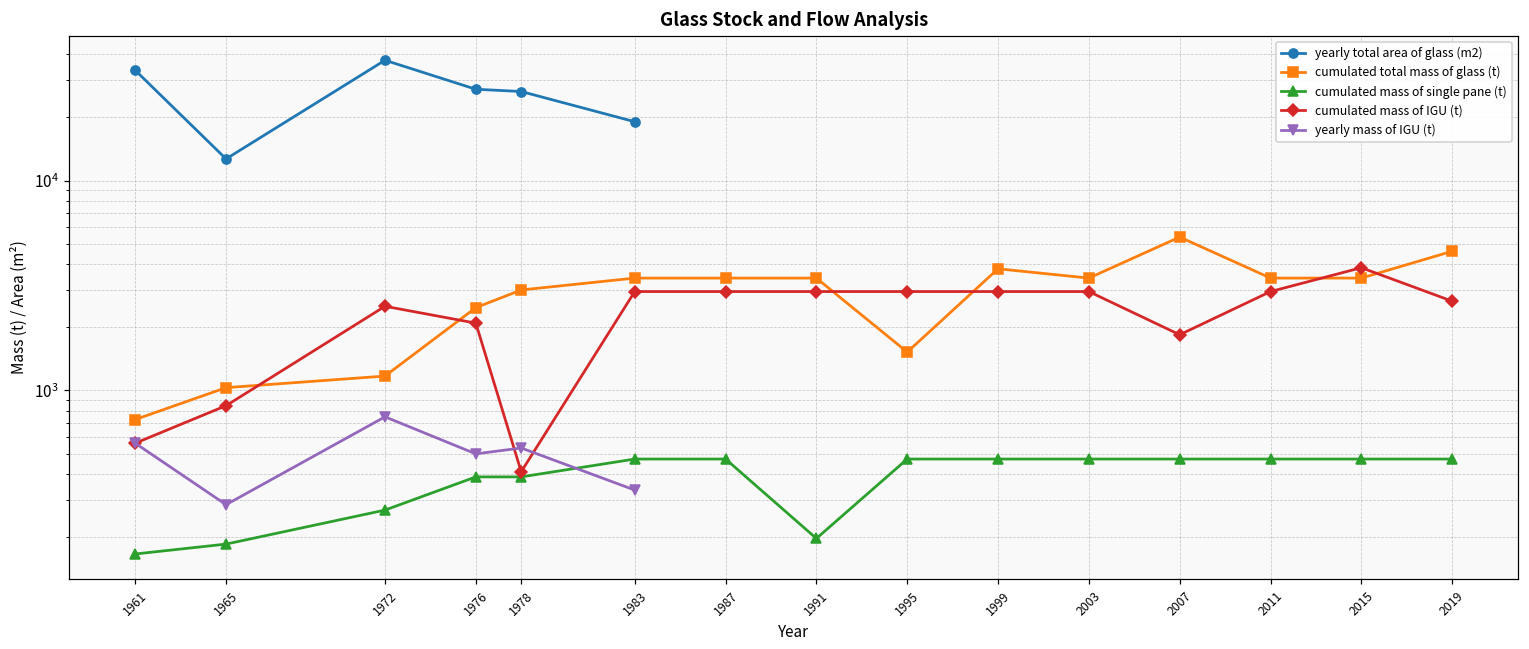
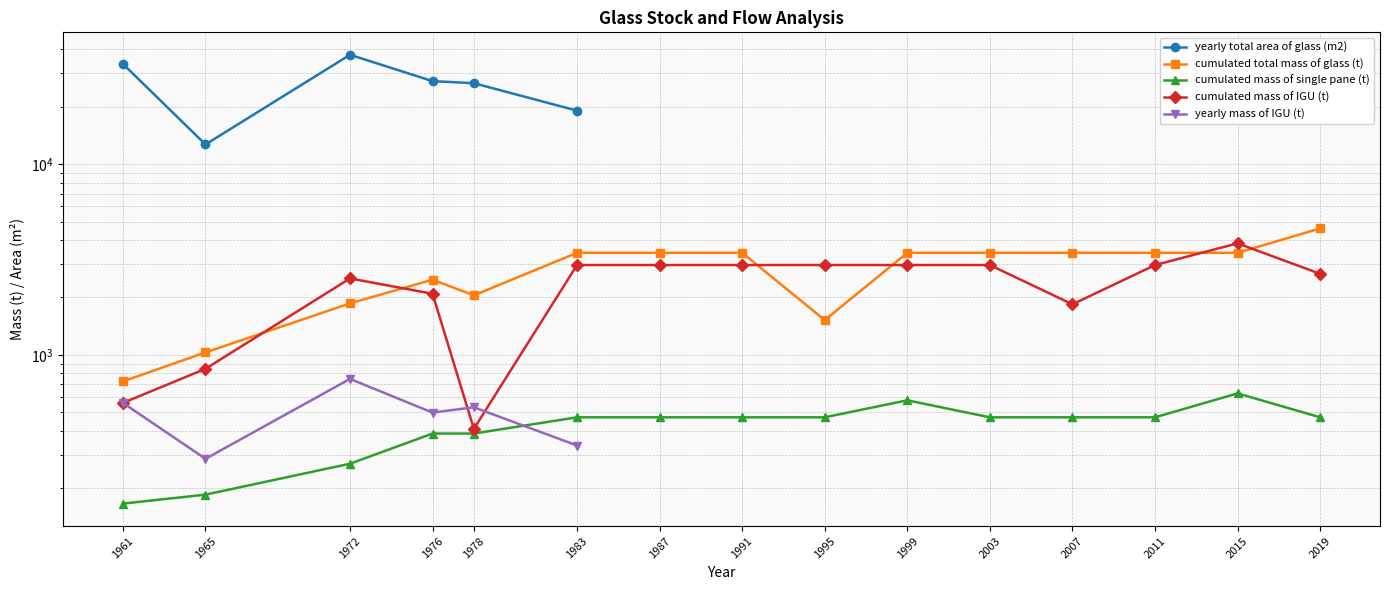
  {
    "yearly total area of glass (m2)": {
      "1961": 34000,
      "1965": 13000,
      "1972": 37000,
      "1976": 27000,
      "1978": 27000,
      "1983": 19000
    },
    "cumulated total mass of glass (t)": {
      "1961": 730,
      "1965": 1000,
-     "1972": 1200,
+     "1972": 1900,
      "1976": 2500,
-     "1978": 3000,
+     "1978": 2100,
      "1983": 3400,
      "1987": 3400,
      "1991": 3400,
      "1995": 1500,
-     "1999": 3800,
+     "1999": 3400,
      "2003": 3400,
-     "2007": 5400,
+     "2007": 3400,
      "2011": 3400,
      "2015": 3400,
      "2019": 4600
    },
    "cumulated mass of single pane (t)": {
      "1961": 170,
      "1965": 190,
      "1972": 270,
      "1976": 390,
      "1978": 390,
      "1983": 470,
      "1987": 470,
-     "1991": 200,
+     "1991": 470,
      "1995": 470,
-     "1999": 470,
+     "1999": 580,
      "2003": 470,
      "2007": 470,
      "2011": 470,
-     "2015": 470,
+     "2015": 630,
      "2019": 470
    },
    "cumulated mass of IGU (t)": {
      "1965": 800,
      "1972": 2500,
      "1976": 2100,
      "1978": 410,
      "1983": 3000,
      "1987": 3000,
      "1991": 3000,
      "1995": 3000,
      "1999": 3000,
      "2003": 3000,
      "2007": 1800,
      "2011": 3000,
      "2015": 3800,
      "2019": 2700
    },
    "yearly mass of IGU (t)": {
      "1965": 290,
      "1972": 750,
      "1976": 500,
      "1978": 530,
      "1983": 330
    }
  }
